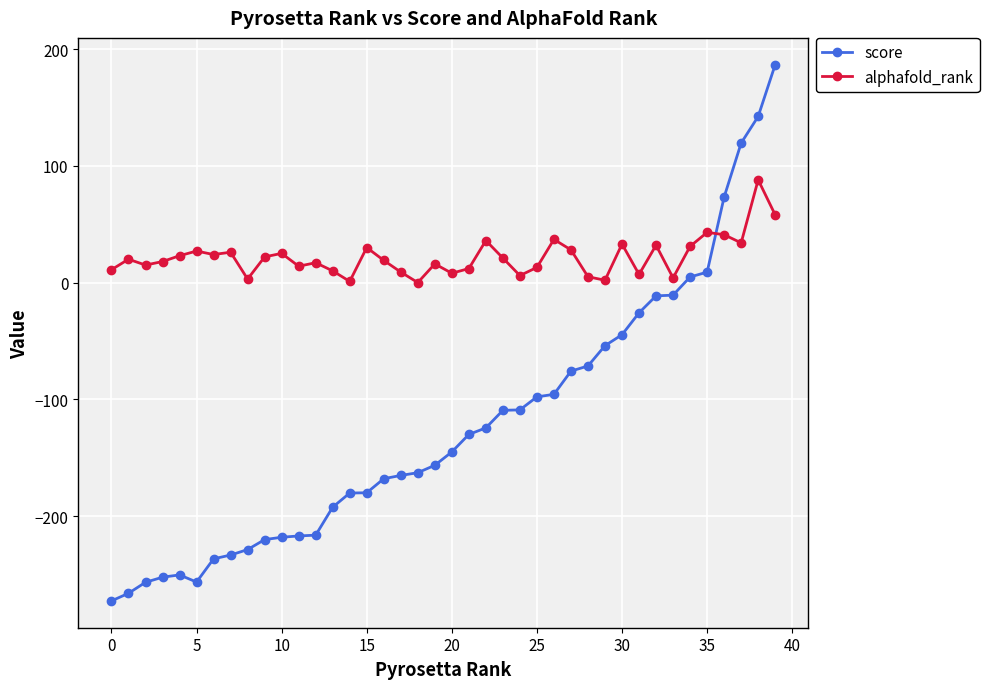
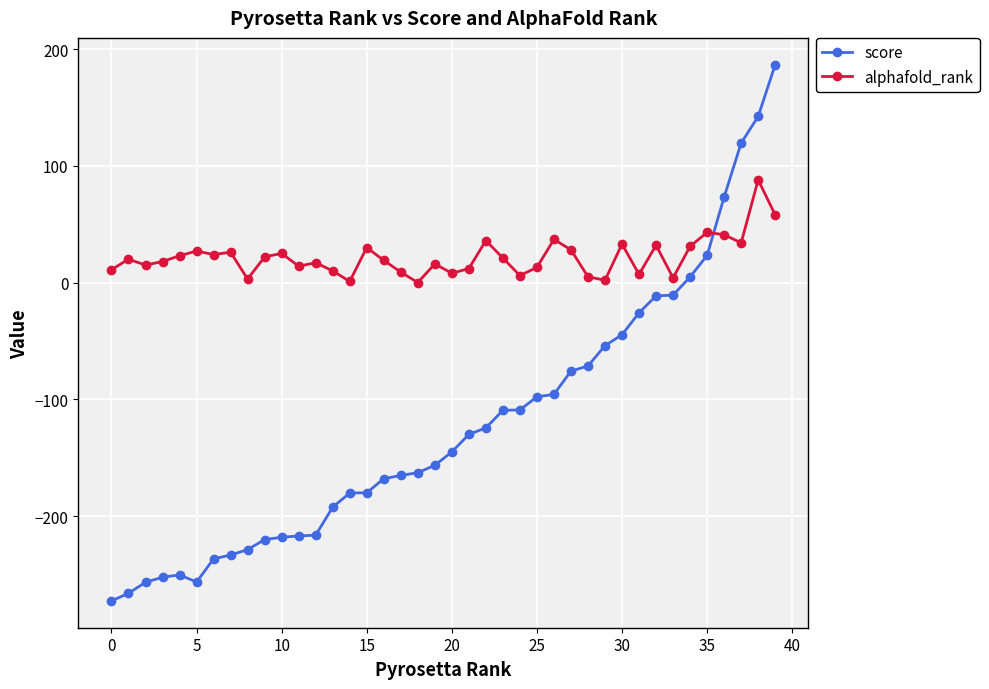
  {
    "score": {
      "0": -273,
      "5": -257,
      "10": -218,
      "15": -180,
      "20": -145,
      "25": -98,
      "30": -45,
-     "35": 9
+     "35": 23
    },
    "alphafold_rank": {
      "0": 11,
      "5": 27,
      "10": 25,
      "15": 30,
      "20": 8,
      "25": 13,
      "30": 33,
      "35": 43
    }
  }
